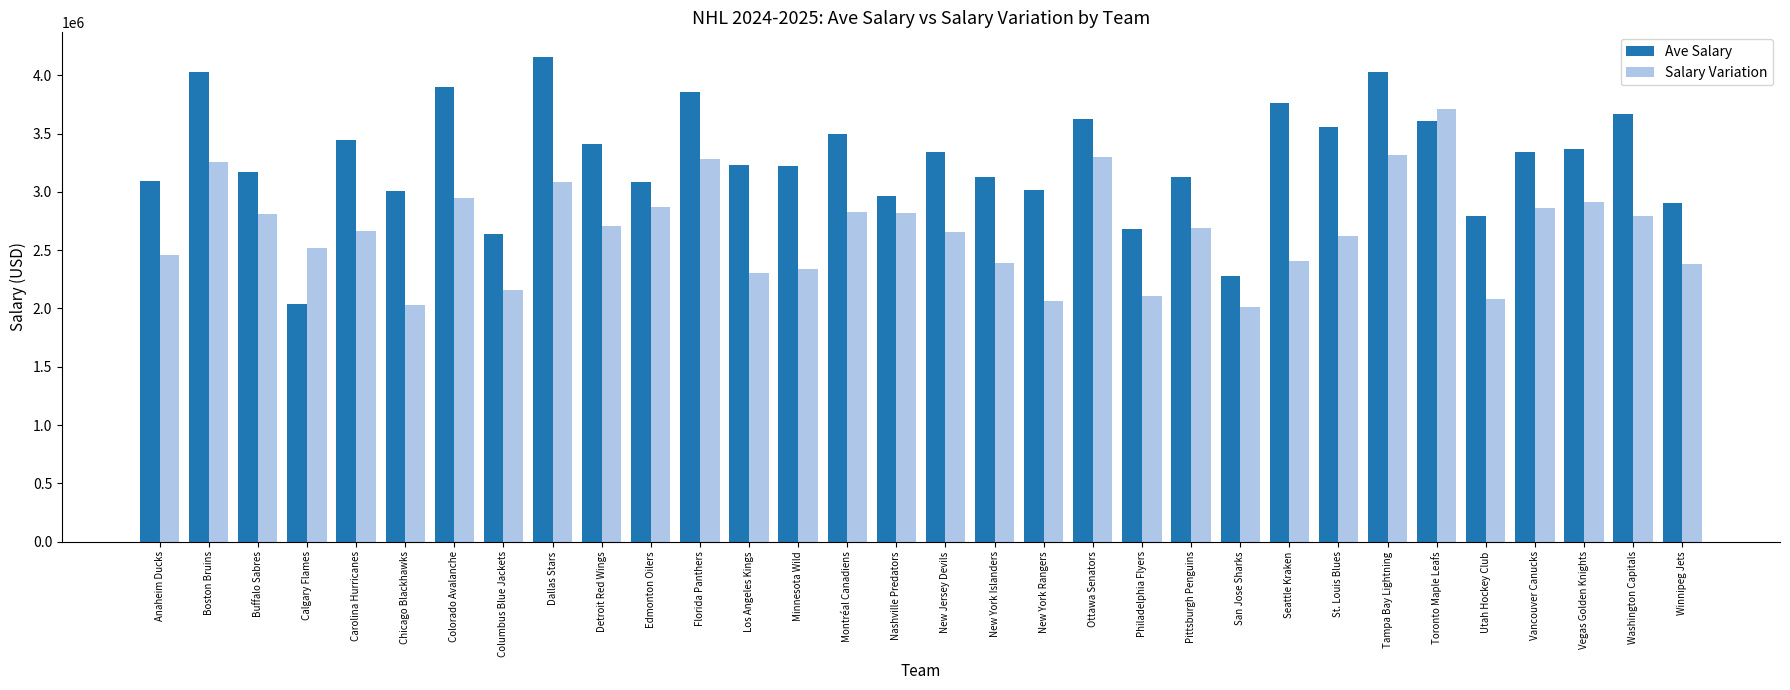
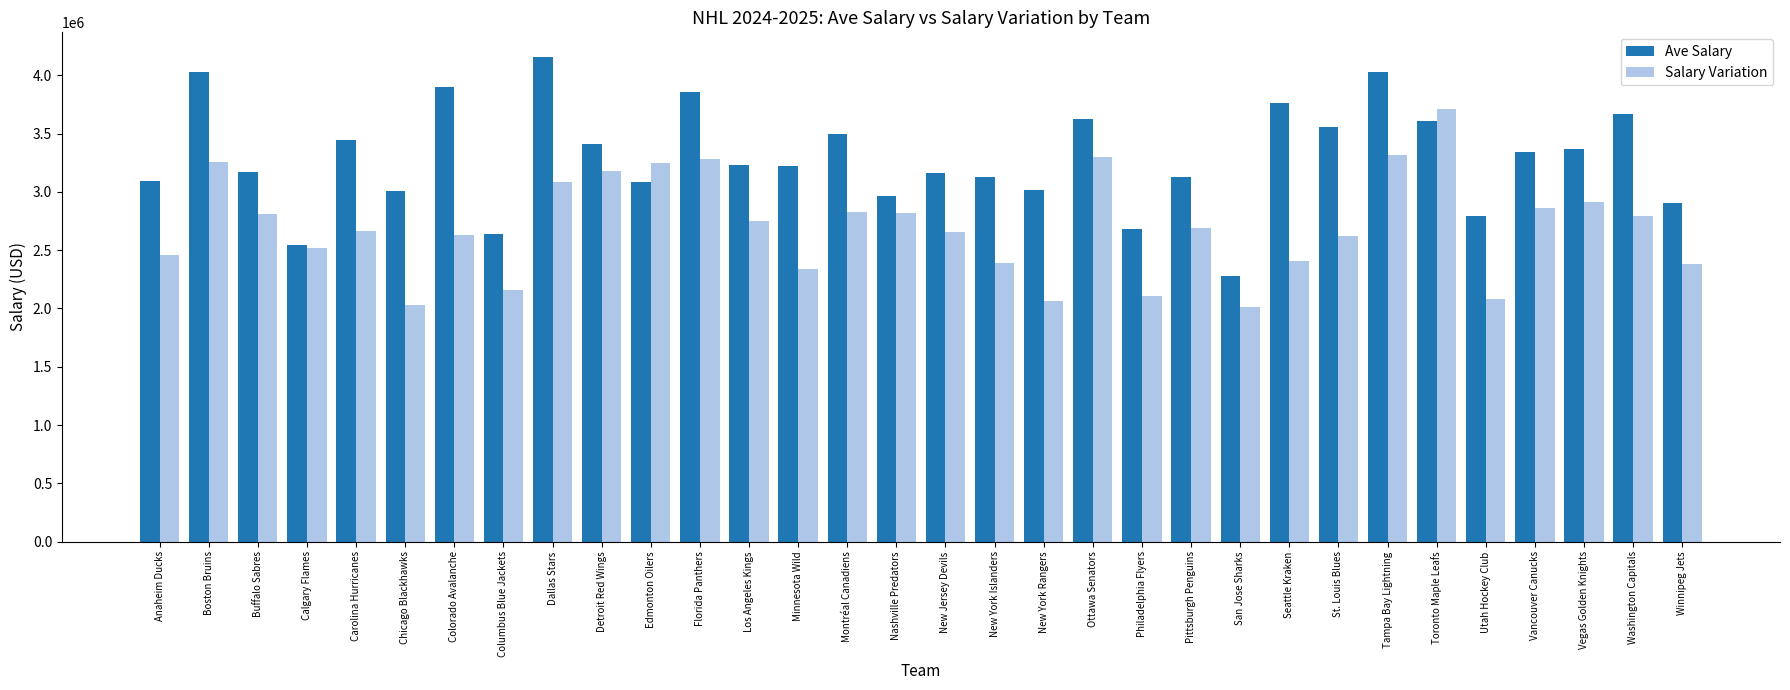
  {
    "Ave Salary": {
      "Anaheim Ducks": 3090000,
      "Boston Bruins": 4030000,
      "Buffalo Sabres": 3170000,
-     "Calgary Flames": 2040000,
+     "Calgary Flames": 2550000,
      "Carolina Hurricanes": 3440000,
      "Chicago Blackhawks": 3010000,
      "Colorado Avalanche": 3900000,
      "Columbus Blue Jackets": 2640000,
      "Dallas Stars": 4160000,
      "Detroit Red Wings": 3410000,
      "Edmonton Oilers": 3080000,
      "Florida Panthers": 3850000,
      "Los Angeles Kings": 3230000,
      "Minnesota Wild": 3220000,
      "Montréal Canadiens": 3490000,
      "Nashville Predators": 2970000,
-     "New Jersey Devils": 3340000,
+     "New Jersey Devils": 3160000,
      "New York Islanders": 3130000,
      "New York Rangers": 3020000,
      "Ottawa Senators": 3630000,
      "Philadelphia Flyers": 2680000,
      "Pittsburgh Penguins": 3130000,
      "San Jose Sharks": 2280000,
      "Seattle Kraken": 3760000,
      "St. Louis Blues": 3550000,
      "Tampa Bay Lightning": 4030000,
      "Toronto Maple Leafs": 3610000,
      "Utah Hockey Club": 2790000,
      "Vancouver Canucks": 3340000,
      "Vegas Golden Knights": 3370000,
      "Washington Capitals": 3670000,
      "Winnipeg Jets": 2900000
    },
    "Salary Variation": {
      "Anaheim Ducks": 2450000,
      "Boston Bruins": 3260000,
      "Buffalo Sabres": 2810000,
      "Calgary Flames": 2520000,
      "Carolina Hurricanes": 2660000,
      "Chicago Blackhawks": 2030000,
-     "Colorado Avalanche": 2950000,
+     "Colorado Avalanche": 2630000,
      "Columbus Blue Jackets": 2160000,
      "Dallas Stars": 3080000,
-     "Detroit Red Wings": 2710000,
-     "Edmonton Oilers": 2870000,
+     "Detroit Red Wings": 3180000,
+     "Edmonton Oilers": 3250000,
      "Florida Panthers": 3280000,
-     "Los Angeles Kings": 2310000,
+     "Los Angeles Kings": 2750000,
      "Minnesota Wild": 2340000,
      "Montréal Canadiens": 2830000,
      "Nashville Predators": 2820000,
      "New Jersey Devils": 2650000,
      "New York Islanders": 2390000,
      "New York Rangers": 2060000,
      "Ottawa Senators": 3290000,
      "Philadelphia Flyers": 2110000,
      "Pittsburgh Penguins": 2690000,
      "San Jose Sharks": 2010000,
      "Seattle Kraken": 2400000,
      "St. Louis Blues": 2620000,
      "Tampa Bay Lightning": 3310000,
      "Toronto Maple Leafs": 3710000,
      "Utah Hockey Club": 2080000,
      "Vancouver Canucks": 2860000,
      "Vegas Golden Knights": 2920000,
      "Washington Capitals": 2790000,
      "Winnipeg Jets": 2380000
    }
  }
